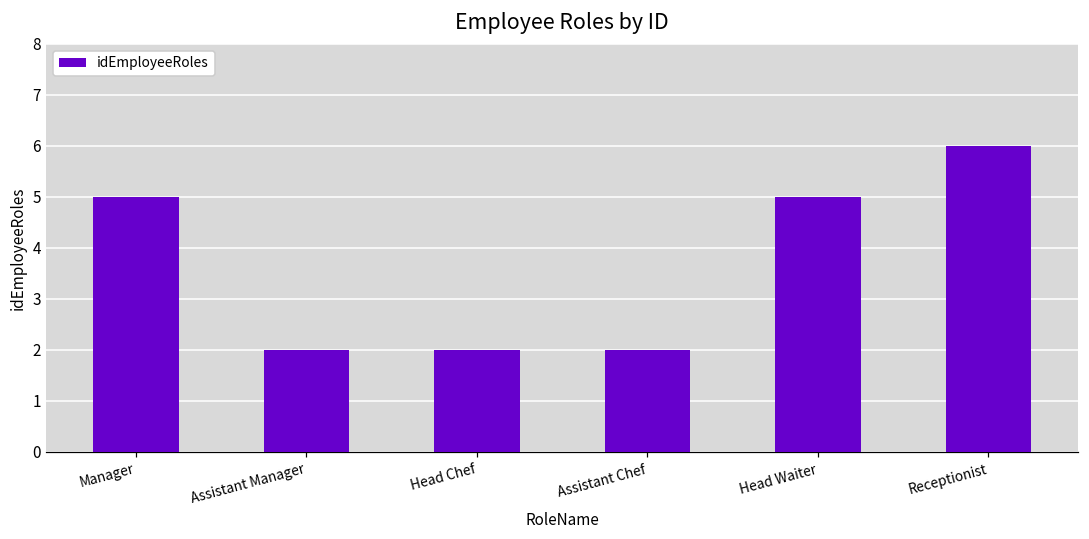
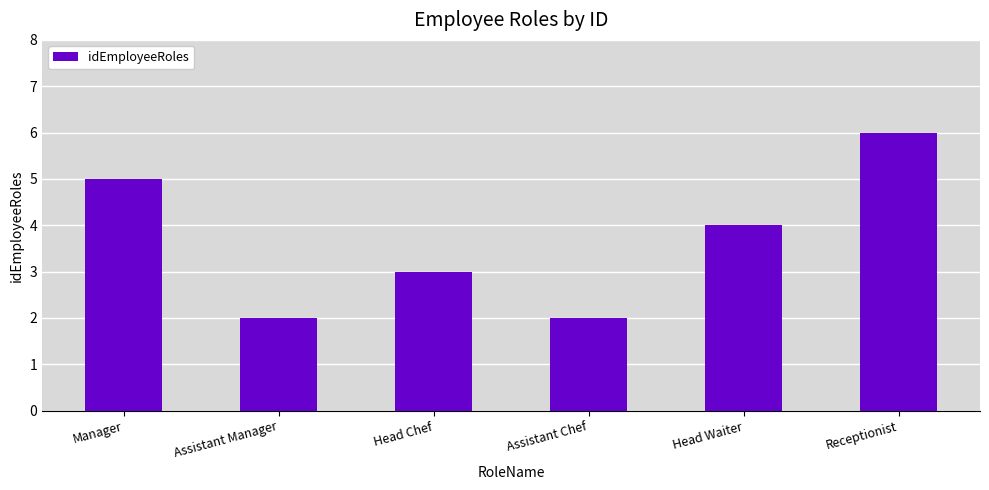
  {
    "Manager": 5,
    "Assistant Manager": 2,
-   "Head Chef": 2,
+   "Head Chef": 3,
    "Assistant Chef": 2,
-   "Head Waiter": 5,
+   "Head Waiter": 4,
    "Receptionist": 6
  }
